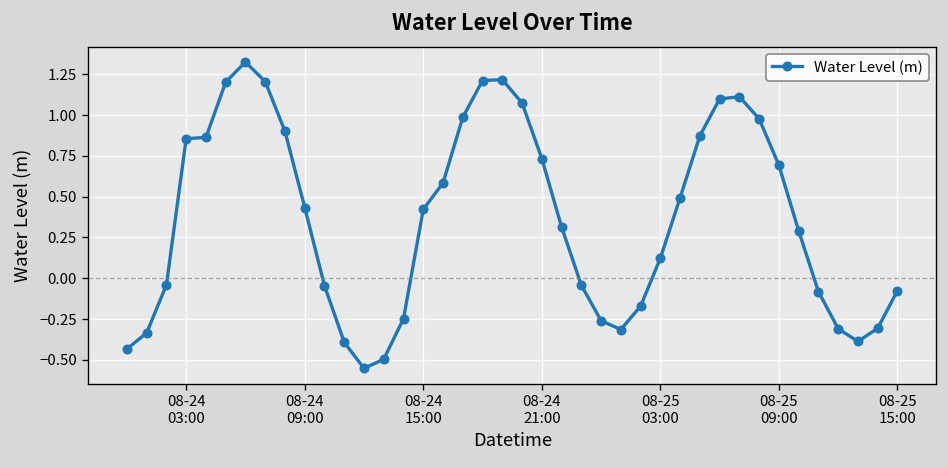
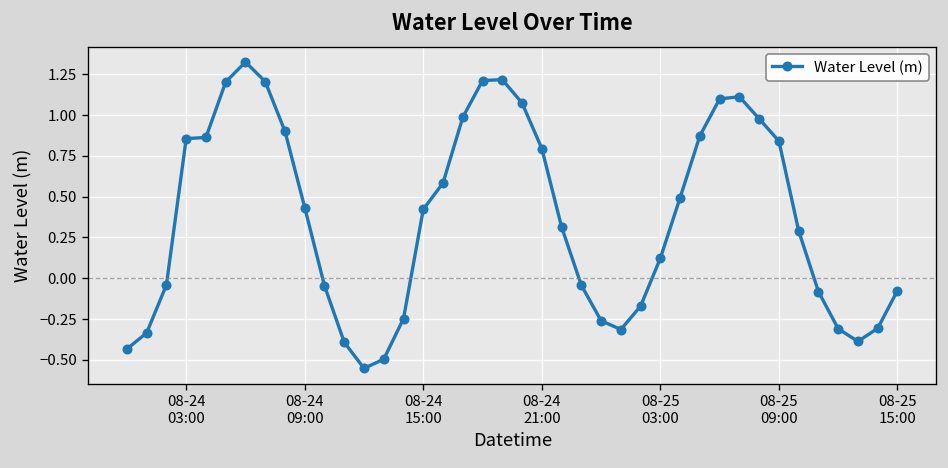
  {
    "08-24 03:00": 0.85,
    "08-24 09:00": 0.43,
    "08-24 15:00": 0.42,
-   "08-24 21:00": 0.73,
+   "08-24 21:00": 0.79,
    "08-25 03:00": 0.12,
-   "08-25 09:00": 0.69,
+   "08-25 09:00": 0.84,
    "08-25 15:00": -0.08
  }
